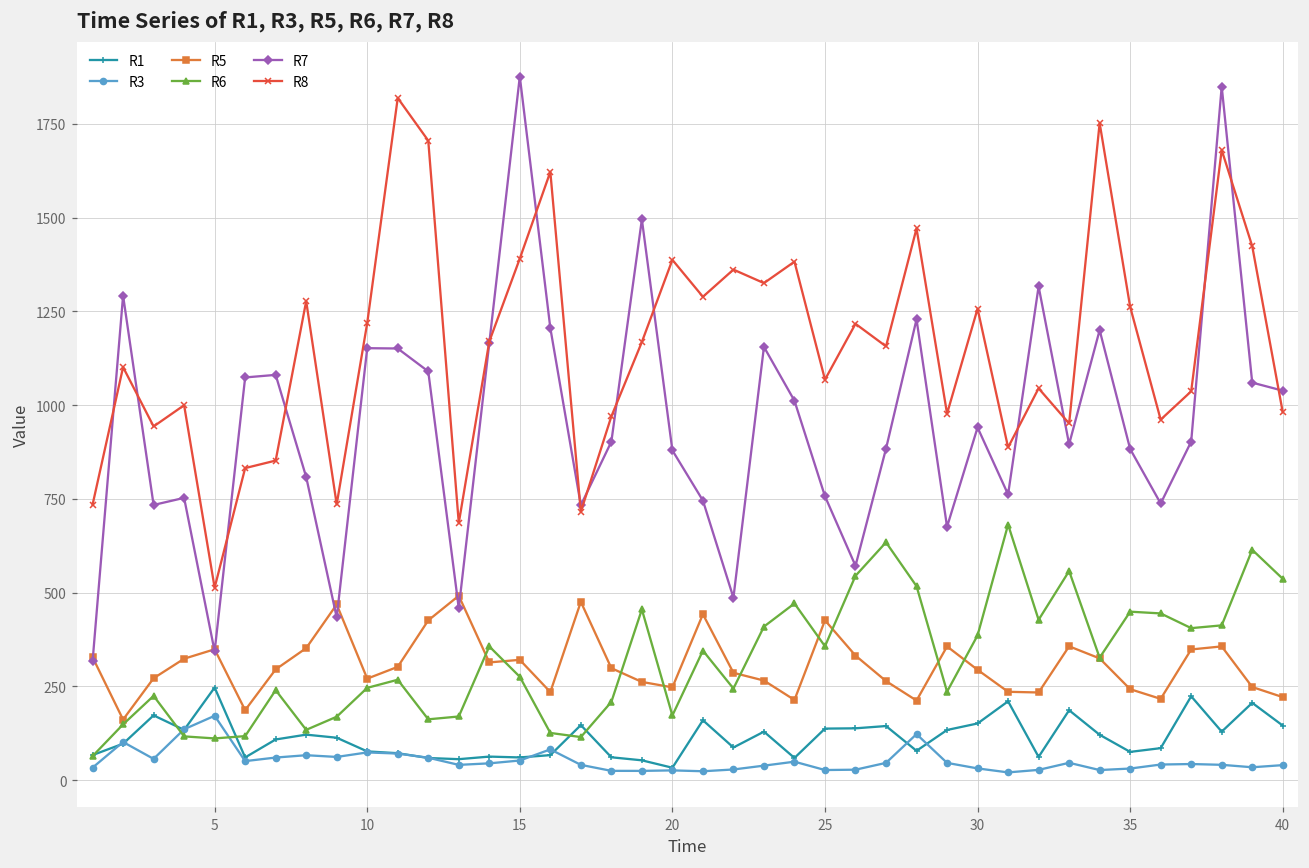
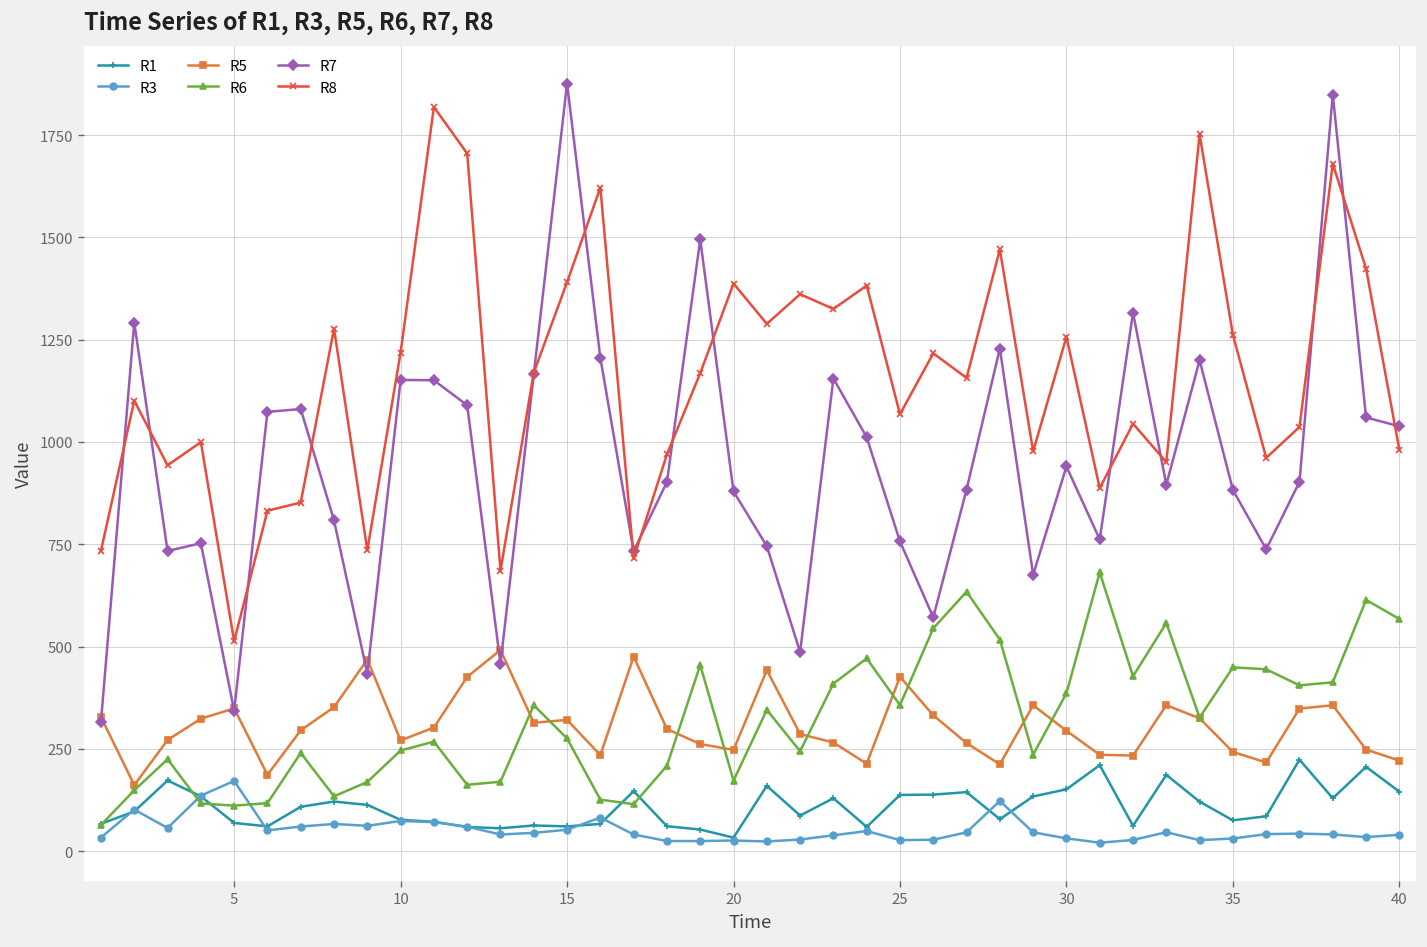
  {
    "R1": {
-     "5": 250,
+     "5": 70,
      "15": 60,
      "25": 140,
      "30": 150,
      "35": 80,
      "40": 150
    },
    "R3": {
      "5": 170,
      "15": 50,
      "25": 30,
      "30": 30,
      "35": 30,
      "40": 40
    },
    "R6": {
      "5": 110,
      "10": 250,
      "15": 280,
      "20": 170,
      "25": 360,
      "30": 390,
      "35": 450,
-     "40": 540
+     "40": 570
    },
    "R7": {
      "10": 1150,
      "15": 1880,
      "20": 880,
      "25": 760,
      "30": 940,
      "35": 880,
      "40": 1040
    }
  }
